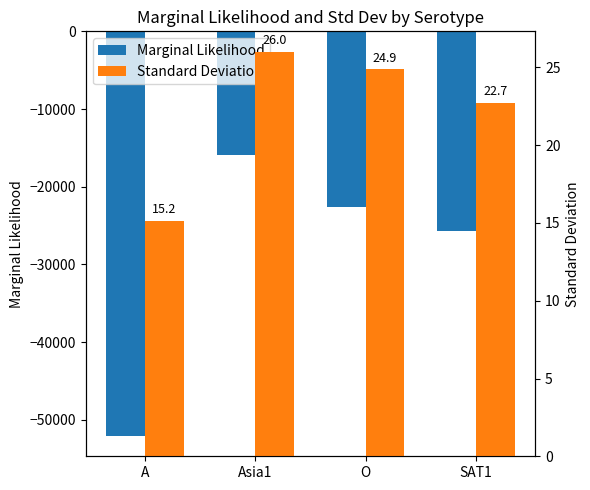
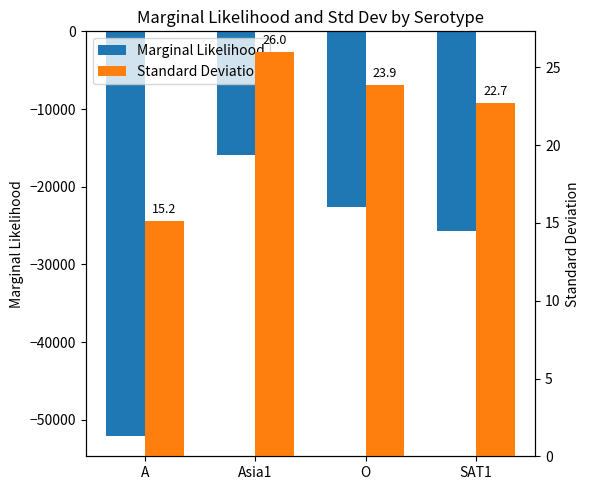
  {
    "Standard Deviation": {
      "A": 15.2,
-     "O": 24.9,
+     "O": 23.9,
      "SAT1": 22.7
    }
  }
